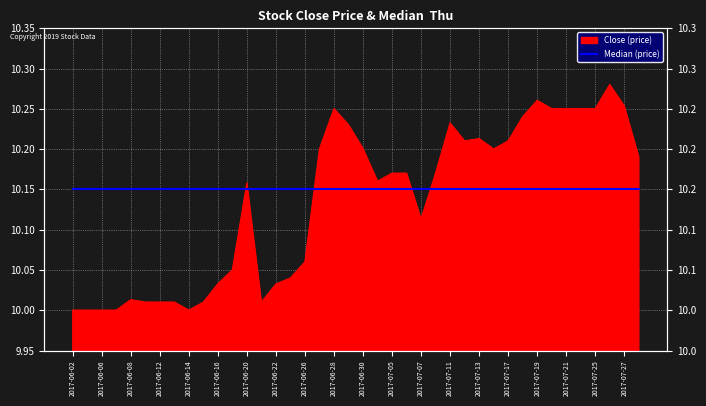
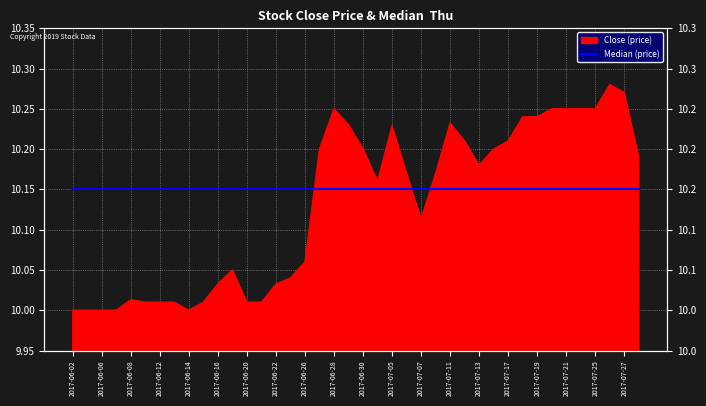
  {
    "Close (price)": {
      "2017-06-02": 10.00,
      "2017-06-06": 10.00,
      "2017-06-08": 10.01,
      "2017-06-12": 10.01,
      "2017-06-14": 10.00,
      "2017-06-16": 10.03,
-     "2017-06-20": 10.16,
+     "2017-06-20": 10.01,
      "2017-06-22": 10.03,
      "2017-06-26": 10.06,
      "2017-06-28": 10.25,
      "2017-06-30": 10.20,
-     "2017-07-05": 10.17,
+     "2017-07-05": 10.23,
      "2017-07-07": 10.11,
      "2017-07-11": 10.23,
-     "2017-07-13": 10.21,
+     "2017-07-13": 10.18,
      "2017-07-17": 10.21,
-     "2017-07-19": 10.26,
+     "2017-07-19": 10.24,
      "2017-07-21": 10.25,
      "2017-07-25": 10.25,
-     "2017-07-27": 10.25
+     "2017-07-27": 10.27
    },
    "Median (price)": {
      "2017-06-02": 10.15,
      "2017-06-06": 10.15,
      "2017-06-08": 10.15,
      "2017-06-12": 10.15,
      "2017-06-14": 10.15,
      "2017-06-16": 10.15,
      "2017-06-20": 10.15,
      "2017-06-22": 10.15,
      "2017-06-26": 10.15,
      "2017-06-28": 10.15,
      "2017-06-30": 10.15,
      "2017-07-05": 10.15,
      "2017-07-07": 10.15,
      "2017-07-11": 10.15,
      "2017-07-13": 10.15,
      "2017-07-17": 10.15,
      "2017-07-19": 10.15,
      "2017-07-21": 10.15,
      "2017-07-25": 10.15,
      "2017-07-27": 10.15
    }
  }
